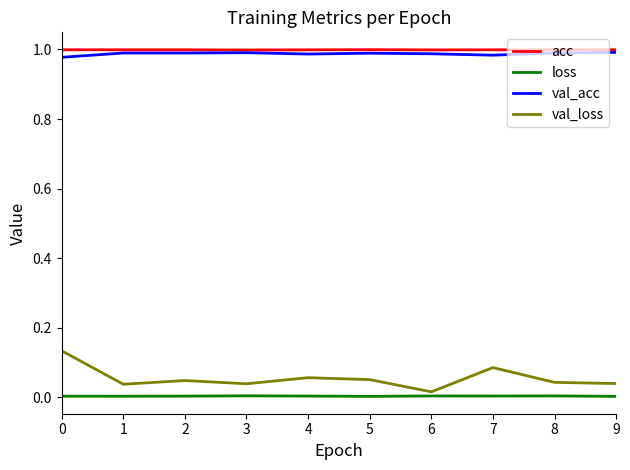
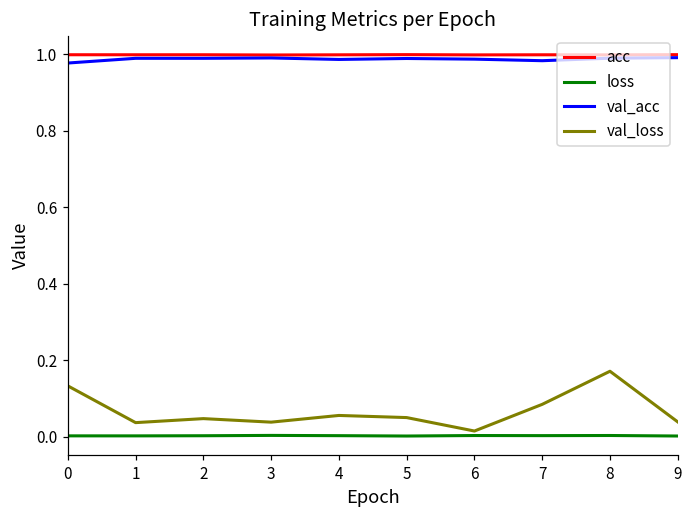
  {
    "acc": {
      "0": 1.00,
      "1": 1.00,
      "2": 1.00,
      "3": 1.00,
      "4": 1.00,
      "5": 1.00,
      "6": 1.00,
      "7": 1.00,
      "9": 1.00
    },
    "loss": {
      "0": 0.00,
      "1": 0.00,
      "2": 0.00,
      "3": 0.00,
      "4": 0.00,
      "5": 0.00,
      "6": 0.00,
      "7": 0.00,
      "8": 0.00,
      "9": 0.00
    },
    "val_acc": {
      "0": 0.98,
      "1": 0.99,
      "2": 0.99,
      "3": 0.99,
      "4": 0.99,
      "5": 0.99,
      "6": 0.99,
      "7": 0.98,
      "9": 0.99
    },
    "val_loss": {
      "0": 0.13,
      "1": 0.04,
      "2": 0.05,
      "3": 0.04,
      "4": 0.06,
      "5": 0.05,
      "6": 0.02,
      "7": 0.08,
-     "8": 0.04,
+     "8": 0.17,
      "9": 0.04
    }
  }
